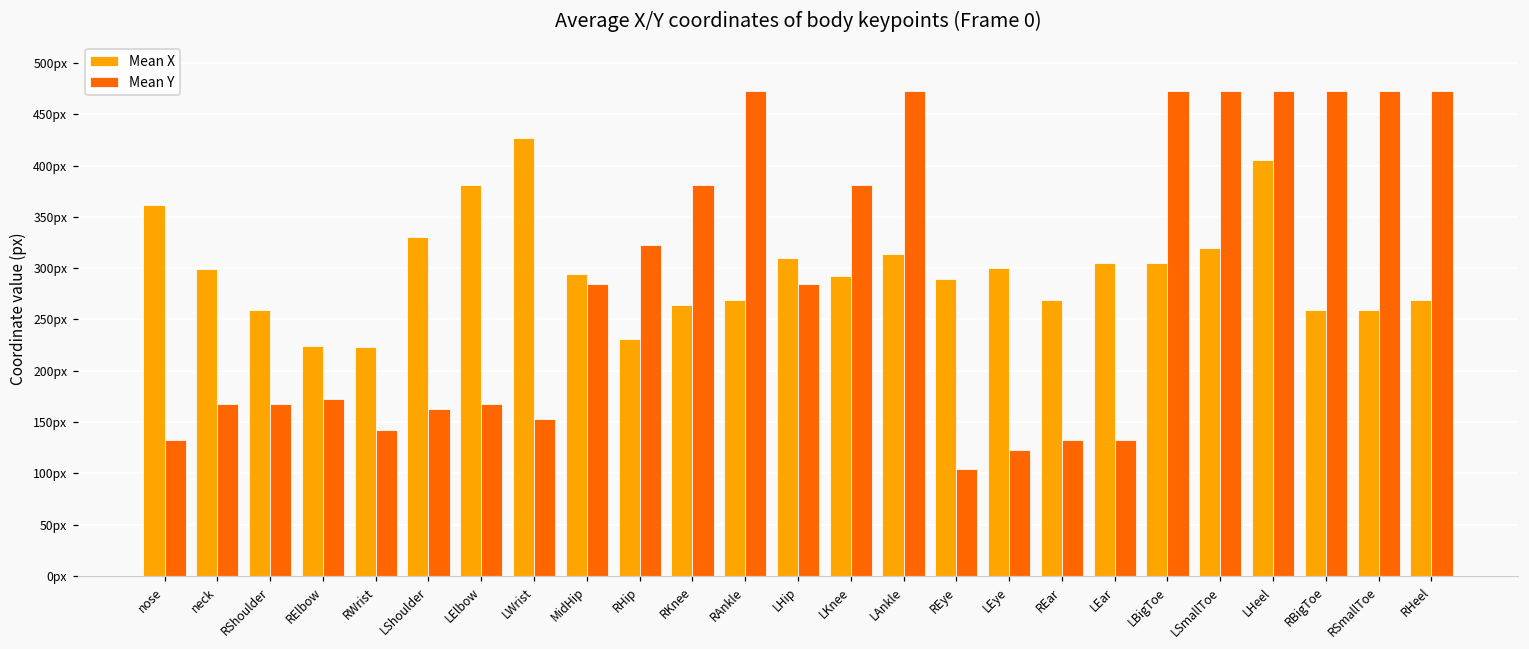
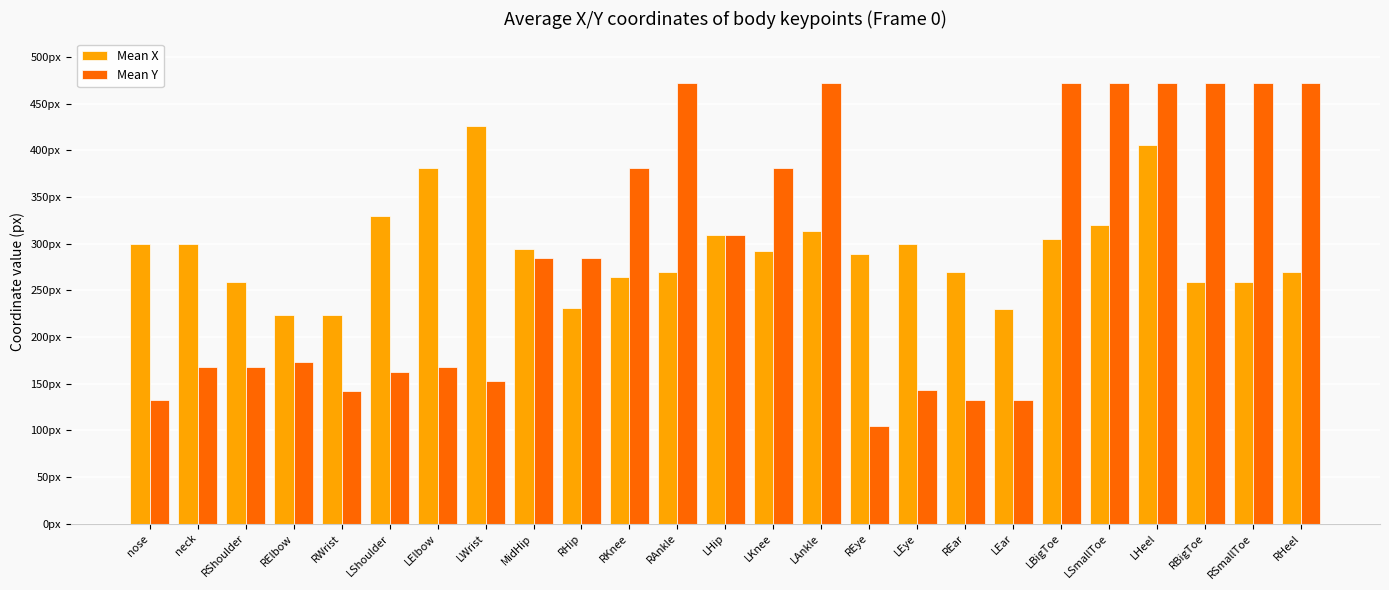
  {
    "Mean X": {
-     "nose": "360px",
+     "nose": "300px",
      "neck": "300px",
      "RShoulder": "260px",
      "RElbow": "220px",
      "RWrist": "220px",
      "LShoulder": "330px",
      "LElbow": "380px",
      "LWrist": "430px",
      "MidHip": "290px",
      "RHip": "230px",
      "RKnee": "260px",
      "RAnkle": "270px",
      "LHip": "310px",
      "LKnee": "290px",
      "LAnkle": "310px",
      "REye": "290px",
      "LEye": "300px",
      "REar": "270px",
-     "LEar": "300px",
+     "LEar": "230px",
      "LBigToe": "300px",
      "LSmallToe": "320px",
      "LHeel": "410px",
      "RBigToe": "260px",
      "RSmallToe": "260px",
      "RHeel": "270px"
    },
    "Mean Y": {
      "nose": "130px",
      "neck": "170px",
      "RShoulder": "170px",
      "RElbow": "170px",
      "RWrist": "140px",
      "LShoulder": "160px",
      "LElbow": "170px",
      "LWrist": "150px",
      "MidHip": "280px",
-     "RHip": "320px",
+     "RHip": "280px",
      "RKnee": "380px",
      "RAnkle": "470px",
-     "LHip": "280px",
+     "LHip": "310px",
      "LKnee": "380px",
      "LAnkle": "470px",
      "REye": "100px",
-     "LEye": "120px",
+     "LEye": "140px",
      "REar": "130px",
      "LEar": "130px",
      "LBigToe": "470px",
      "LSmallToe": "470px",
      "LHeel": "470px",
      "RBigToe": "470px",
      "RSmallToe": "470px",
      "RHeel": "470px"
    }
  }
